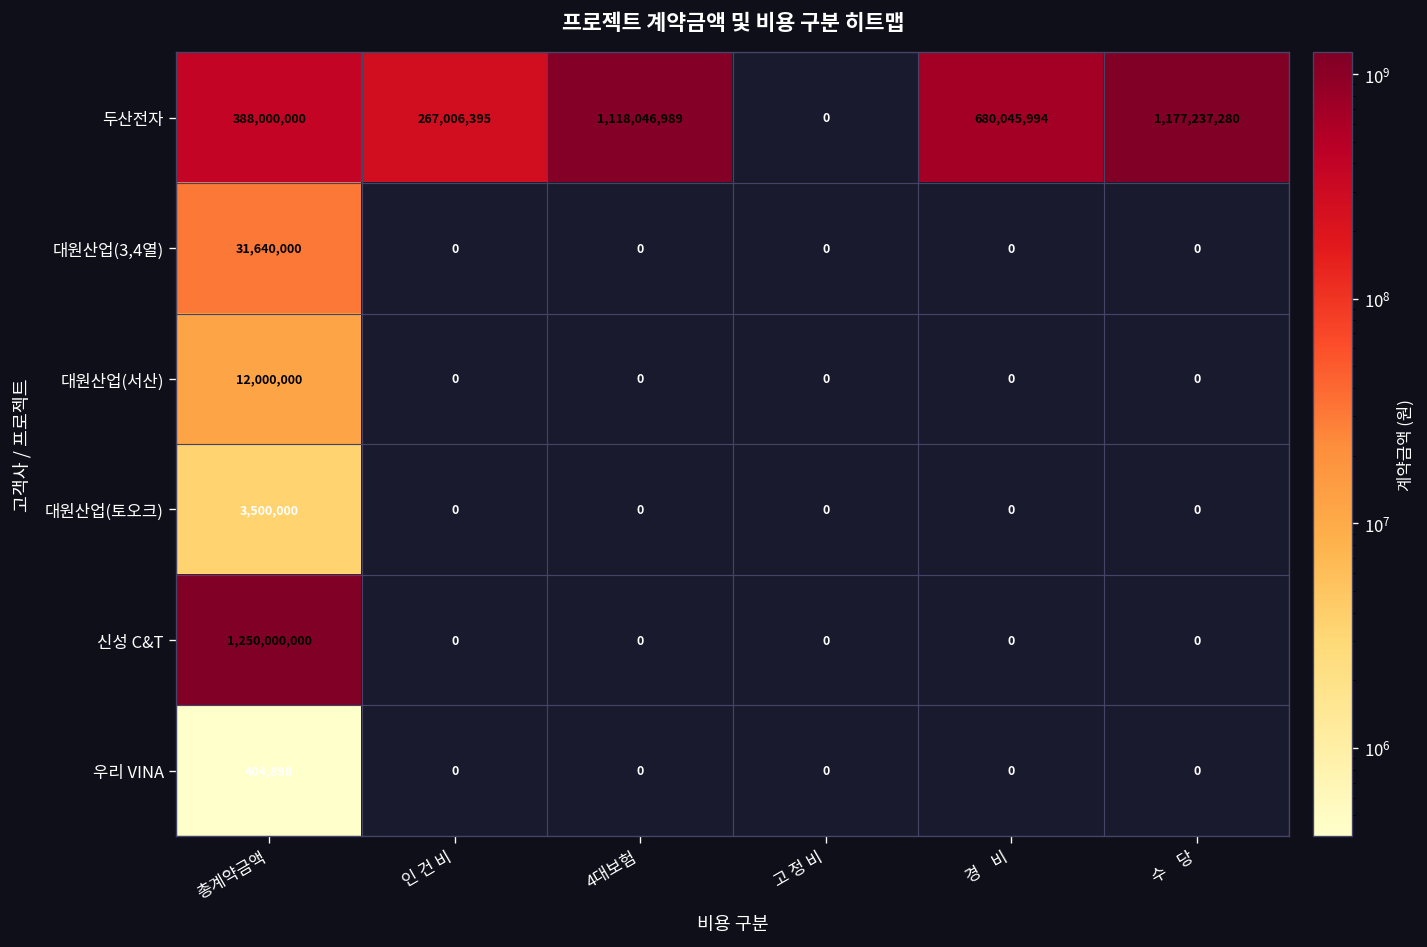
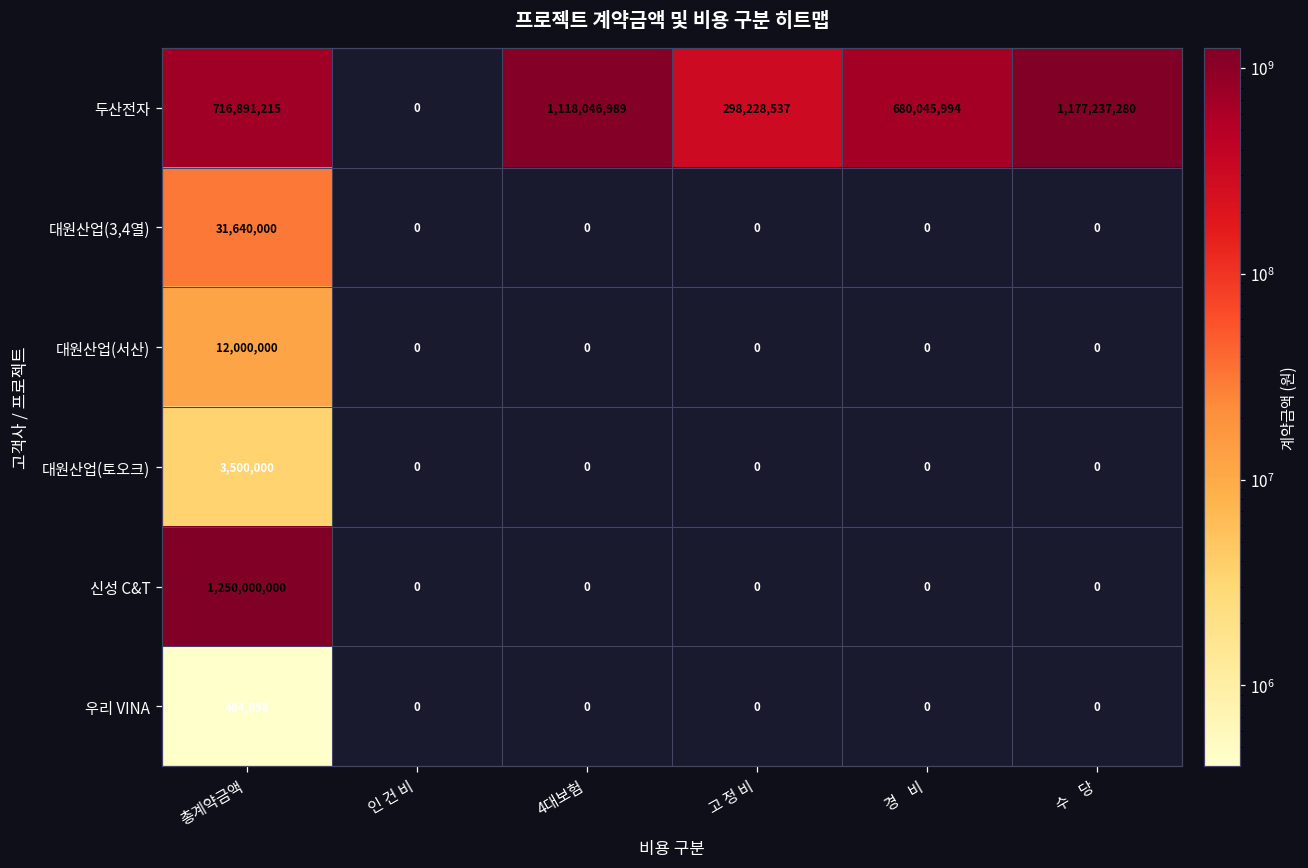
  {
    "두산전자": {
-     "총계약금액": "388,000,000",
-     "인 건 비": "267,006,395",
+     "총계약금액": "716,891,215",
+     "인 건 비": "0",
      "4대보험": "1,118,046,989",
-     "고 정 비": "0",
+     "고 정 비": "298,228,537",
      "경 비": "680,045,994",
      "수 당": "1,177,237,280"
    },
    "대원산업(3,4열)": {
      "총계약금액": "31,640,000",
      "인 건 비": "0",
      "4대보험": "0",
      "고 정 비": "0",
      "경 비": "0",
      "수 당": "0"
    },
    "대원산업(서산)": {
      "총계약금액": "12,000,000",
      "인 건 비": "0",
      "4대보험": "0",
      "고 정 비": "0",
      "경 비": "0",
      "수 당": "0"
    },
    "대원산업(토오크)": {
      "총계약금액": "3,500,000",
      "인 건 비": "0",
      "4대보험": "0",
      "고 정 비": "0",
      "경 비": "0",
      "수 당": "0"
    },
    "신성 C&T": {
      "총계약금액": "1,250,000,000",
      "인 건 비": "0",
      "4대보험": "0",
      "고 정 비": "0",
      "경 비": "0",
      "수 당": "0"
    },
    "우리 VINA": {
      "총계약금액": "404,898",
      "인 건 비": "0",
      "4대보험": "0",
      "고 정 비": "0",
      "경 비": "0",
      "수 당": "0"
    }
  }
